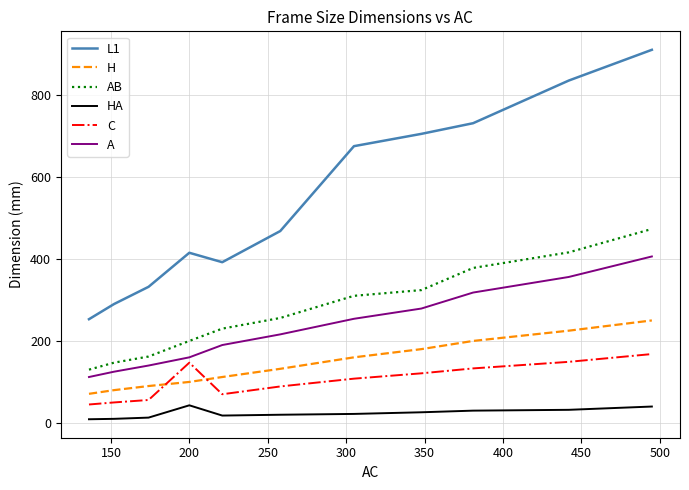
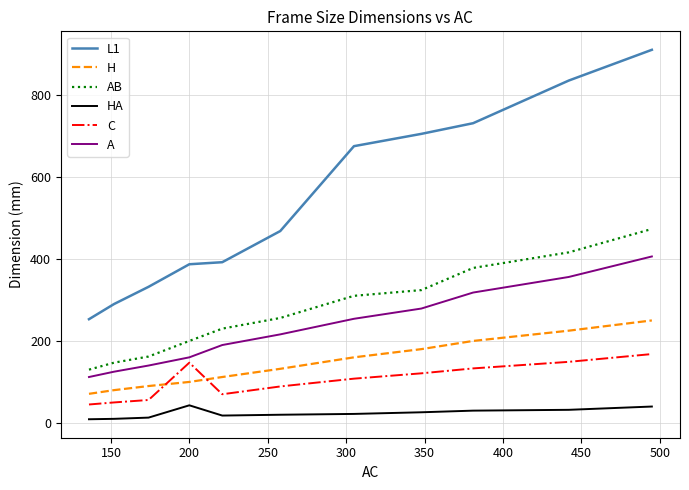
  {
    "L1": {
-     "200": 420
+     "200": 390
    },
    "H": {
      "200": 100
    },
    "AB": {
      "200": 200
    },
    "HA": {
      "200": 40
    },
    "C": {
      "200": 150
    },
    "A": {
      "200": 160
    }
  }
